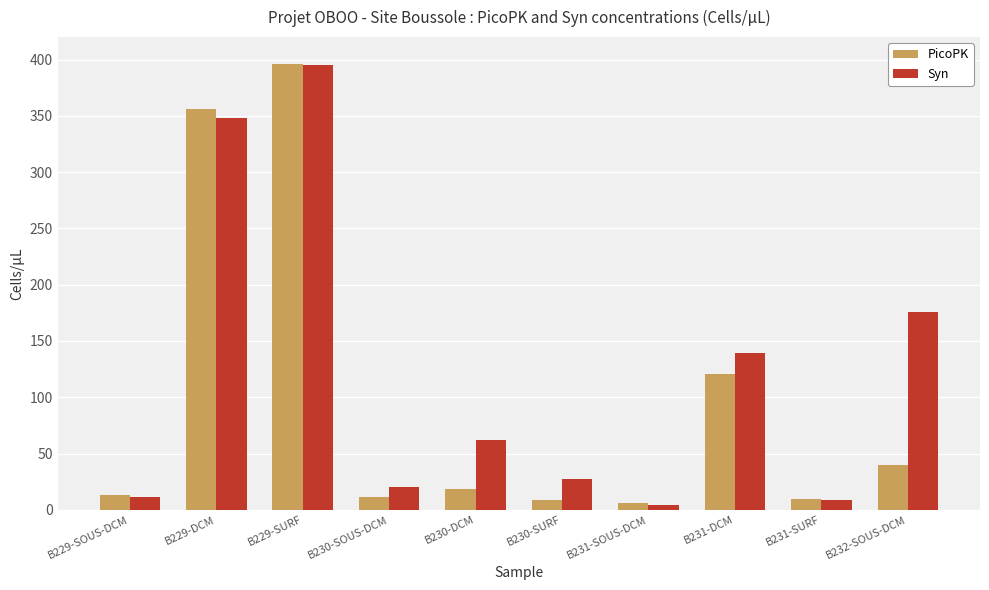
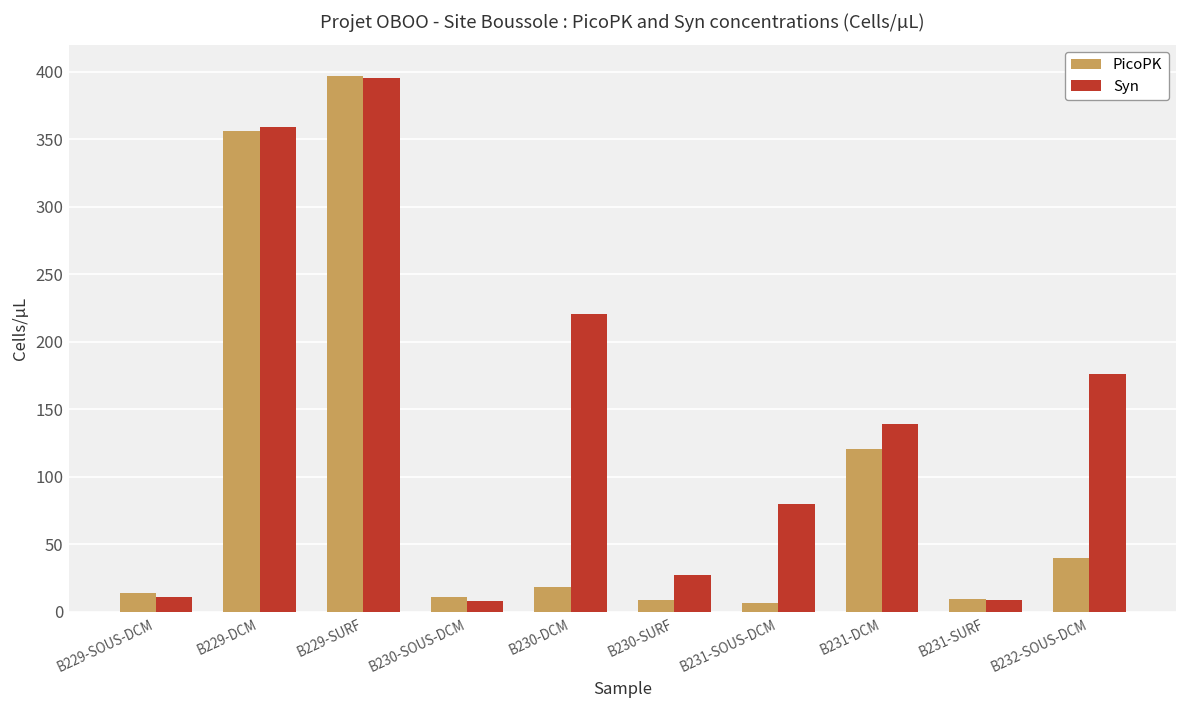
  {
    "PicoPK": {
      "B229-SOUS-DCM": 14,
      "B229-DCM": 356,
      "B229-SURF": 396,
      "B230-SOUS-DCM": 11,
      "B230-DCM": 18,
      "B230-SURF": 8,
      "B231-SOUS-DCM": 6,
      "B231-DCM": 121,
      "B231-SURF": 10,
      "B232-SOUS-DCM": 40
    },
    "Syn": {
      "B229-SOUS-DCM": 11,
-     "B229-DCM": 348,
+     "B229-DCM": 359,
      "B229-SURF": 395,
-     "B230-SOUS-DCM": 20,
-     "B230-DCM": 62,
+     "B230-SOUS-DCM": 8,
+     "B230-DCM": 221,
      "B230-SURF": 27,
-     "B231-SOUS-DCM": 4,
+     "B231-SOUS-DCM": 80,
      "B231-DCM": 139,
      "B231-SURF": 9,
      "B232-SOUS-DCM": 176
    }
  }
